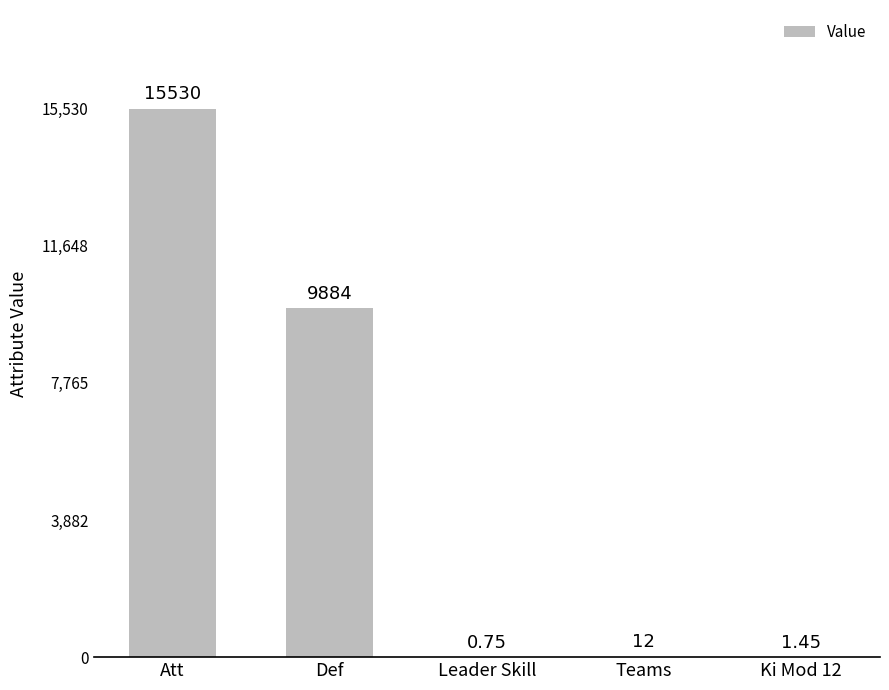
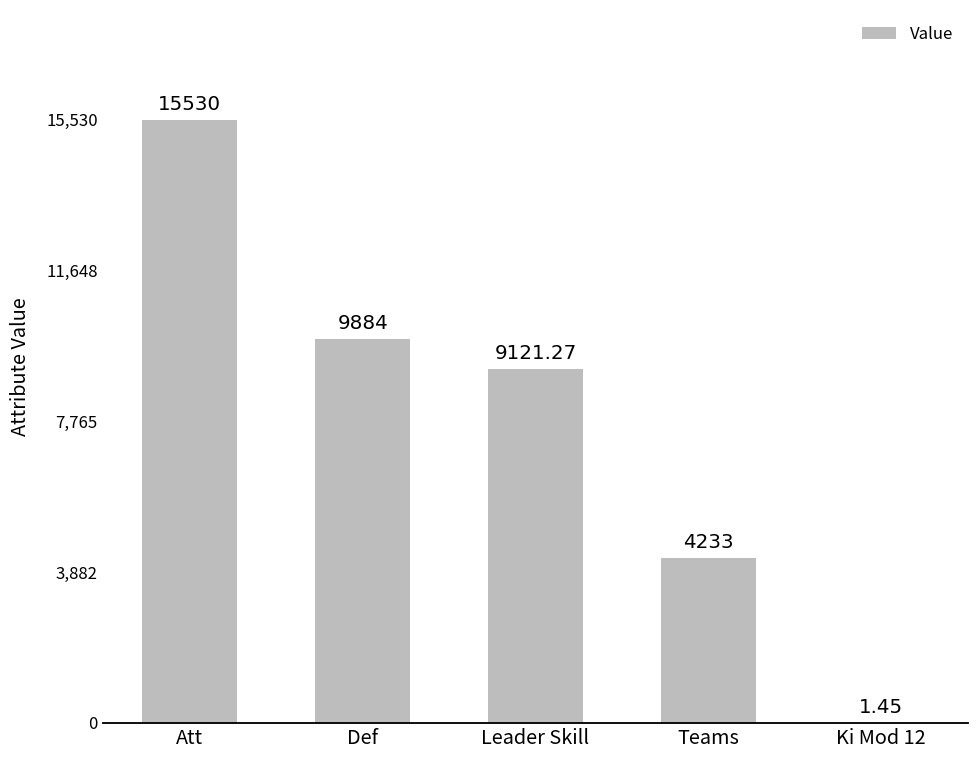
  {
    "Att": 15530,
    "Def": 9884,
-   "Leader Skill": 0.75,
-   "Teams": 12,
+   "Leader Skill": 9121.27,
+   "Teams": 4233,
    "Ki Mod 12": 1.45
  }
